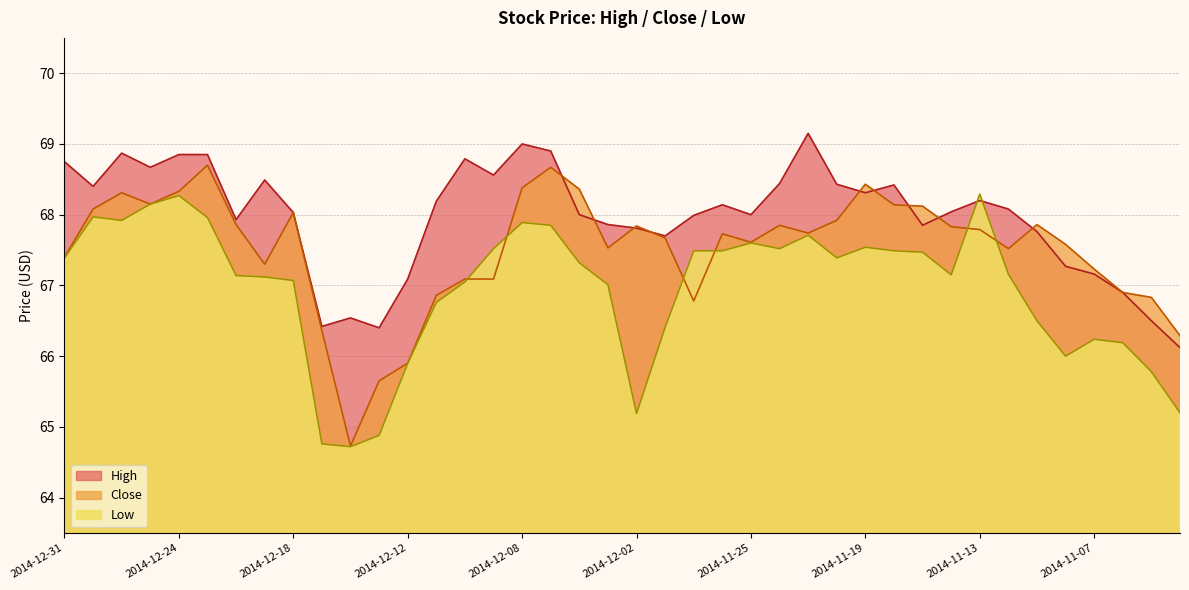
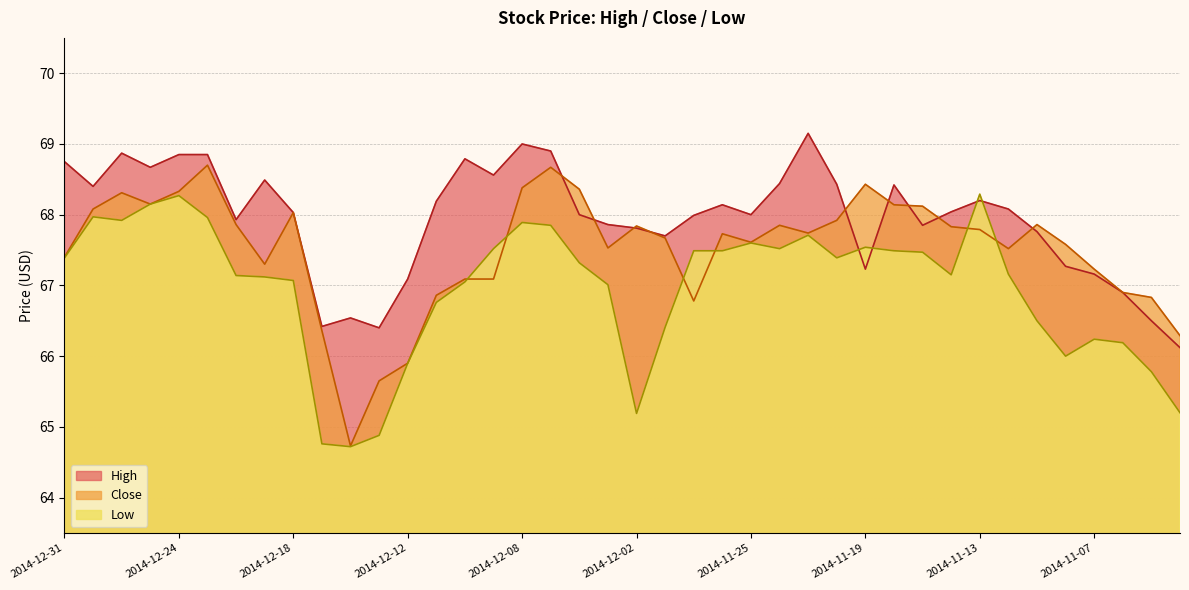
  {
    "High": {
      "2014-12-31": 68.8,
      "2014-12-24": 68.9,
      "2014-12-12": 67.1,
      "2014-12-08": 69.0,
      "2014-11-25": 68.0,
-     "2014-11-19": 68.3,
+     "2014-11-19": 67.2,
      "2014-11-13": 68.2,
      "2014-11-07": 67.2
    },
    "Close": {
      "2014-12-24": 68.3,
      "2014-12-08": 68.4,
      "2014-11-19": 68.4,
      "2014-11-13": 67.8,
      "2014-11-07": 67.2
    },
    "Low": {
      "2014-12-24": 68.3,
      "2014-12-18": 67.1,
      "2014-12-08": 67.9,
      "2014-12-02": 65.2,
      "2014-11-19": 67.5,
      "2014-11-13": 68.3,
      "2014-11-07": 66.2
    }
  }
